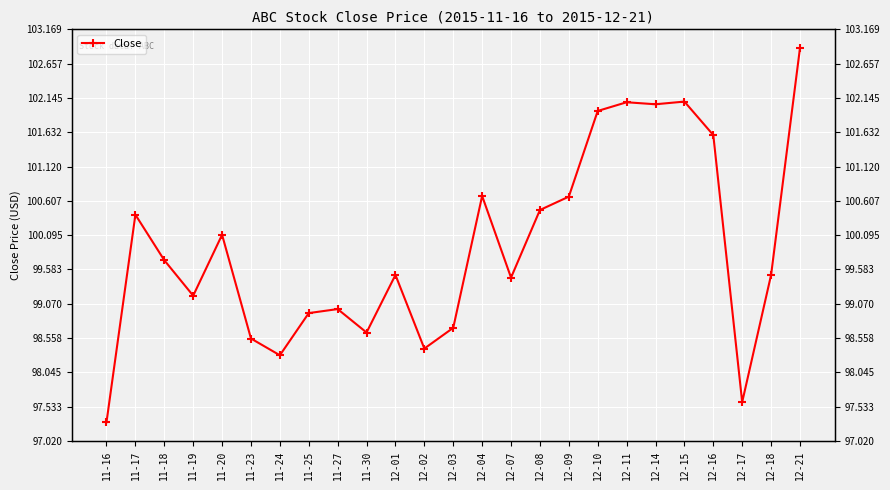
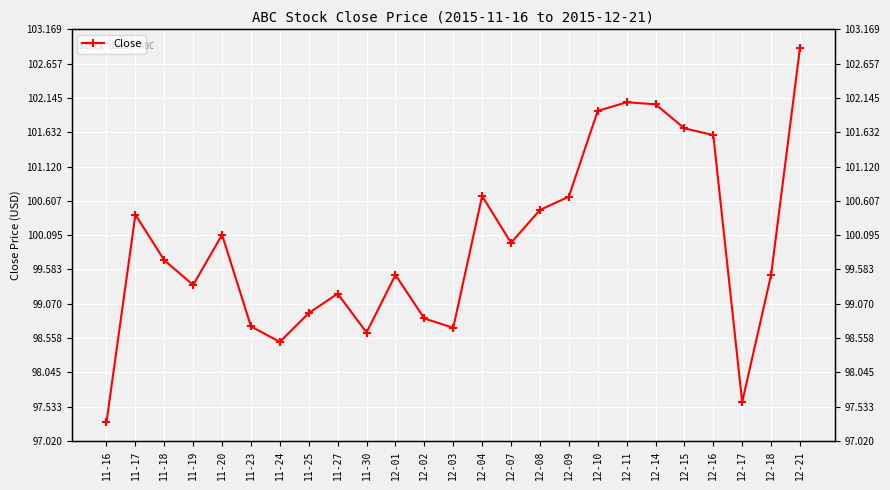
  {
    "11-16": 97.3,
    "11-17": 100.4,
    "11-18": 99.7,
-   "11-19": 99.2,
+   "11-19": 99.4,
    "11-20": 100.1,
-   "11-23": 98.6,
-   "11-24": 98.3,
+   "11-23": 98.7,
+   "11-24": 98.5,
    "11-25": 98.9,
-   "11-27": 99.0,
+   "11-27": 99.2,
    "11-30": 98.6,
    "12-01": 99.5,
-   "12-02": 98.4,
+   "12-02": 98.9,
    "12-03": 98.7,
    "12-04": 100.7,
-   "12-07": 99.5,
+   "12-07": 100.0,
    "12-08": 100.5,
    "12-09": 100.7,
    "12-10": 102.0,
    "12-11": 102.1,
    "12-14": 102.1,
-   "12-15": 102.1,
+   "12-15": 101.7,
    "12-16": 101.6,
    "12-17": 97.6,
    "12-18": 99.5,
    "12-21": 102.9
  }
